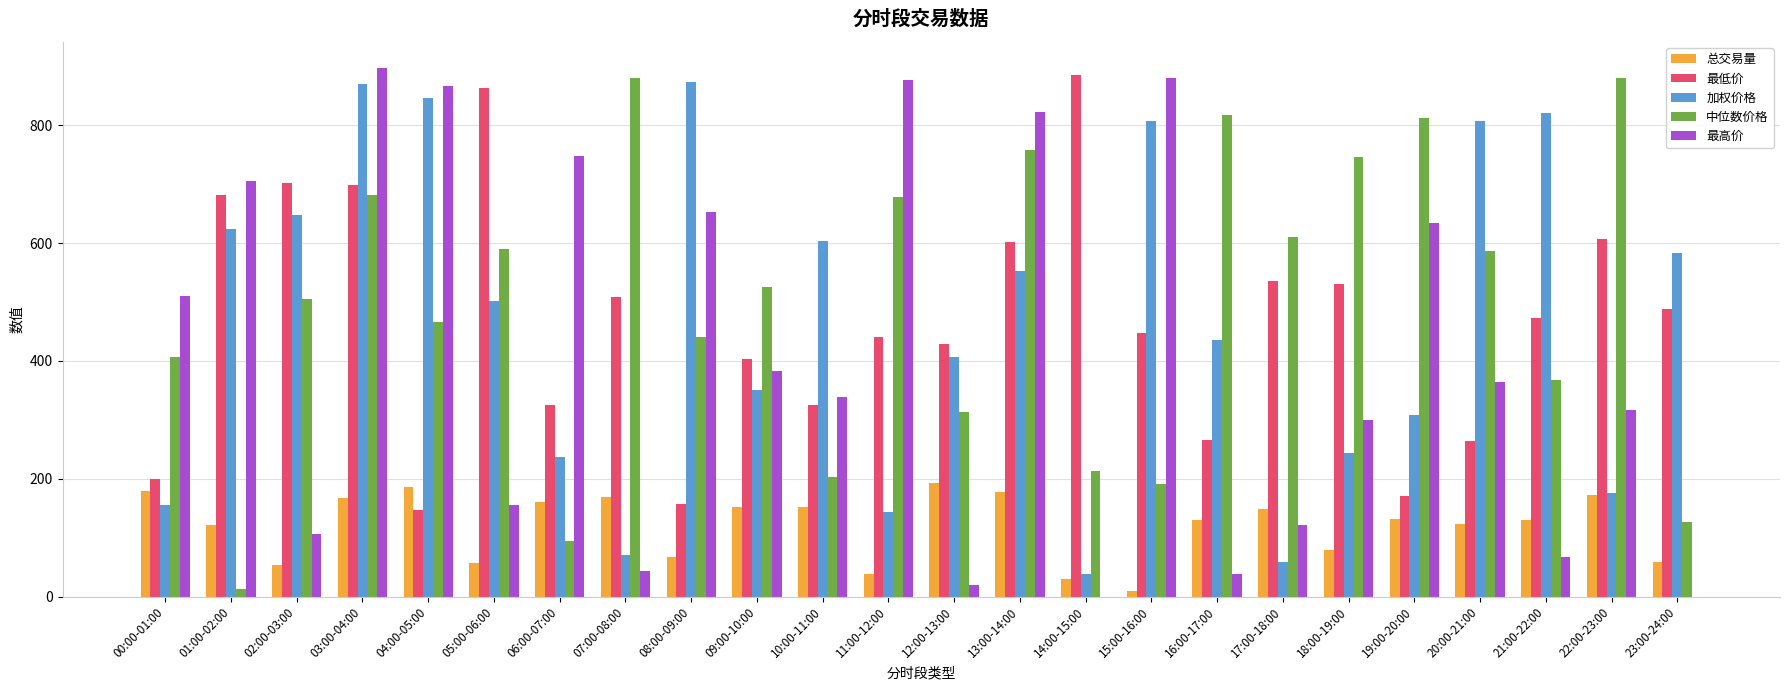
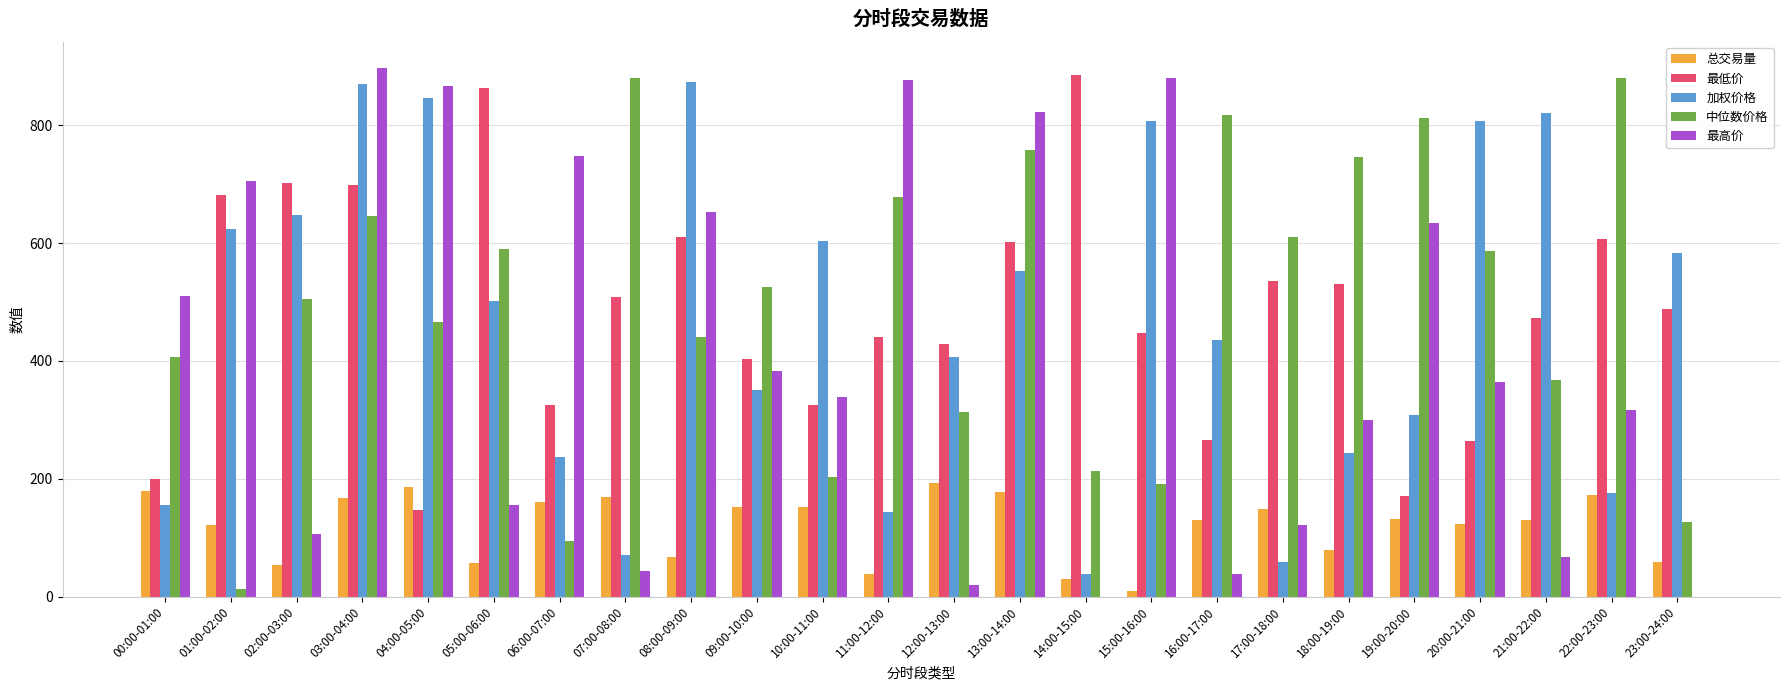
  {
    "总交易量": {
      "00:00-01:00": 180,
      "01:00-02:00": 120,
      "02:00-03:00": 50,
      "03:00-04:00": 170,
      "04:00-05:00": 190,
      "05:00-06:00": 60,
      "06:00-07:00": 160,
      "07:00-08:00": 170,
      "08:00-09:00": 70,
      "09:00-10:00": 150,
      "10:00-11:00": 150,
      "11:00-12:00": 40,
      "12:00-13:00": 190,
      "13:00-14:00": 180,
      "14:00-15:00": 30,
      "15:00-16:00": 10,
      "16:00-17:00": 130,
      "17:00-18:00": 150,
      "18:00-19:00": 80,
      "19:00-20:00": 130,
      "20:00-21:00": 120,
      "21:00-22:00": 130,
      "22:00-23:00": 170,
      "23:00-24:00": 60
    },
    "最低价": {
      "00:00-01:00": 200,
      "01:00-02:00": 680,
      "02:00-03:00": 700,
      "03:00-04:00": 700,
      "04:00-05:00": 150,
      "05:00-06:00": 860,
      "06:00-07:00": 330,
      "07:00-08:00": 510,
-     "08:00-09:00": 160,
+     "08:00-09:00": 610,
      "09:00-10:00": 400,
      "10:00-11:00": 320,
      "11:00-12:00": 440,
      "12:00-13:00": 430,
      "13:00-14:00": 600,
      "14:00-15:00": 890,
      "15:00-16:00": 450,
      "16:00-17:00": 270,
      "17:00-18:00": 540,
      "18:00-19:00": 530,
      "19:00-20:00": 170,
      "20:00-21:00": 260,
      "21:00-22:00": 470,
      "22:00-23:00": 610,
      "23:00-24:00": 490
    },
    "加权价格": {
      "00:00-01:00": 160,
      "01:00-02:00": 620,
      "02:00-03:00": 650,
      "03:00-04:00": 870,
      "04:00-05:00": 850,
      "05:00-06:00": 500,
      "06:00-07:00": 240,
      "07:00-08:00": 70,
      "08:00-09:00": 870,
      "09:00-10:00": 350,
      "10:00-11:00": 600,
      "11:00-12:00": 140,
      "12:00-13:00": 410,
      "13:00-14:00": 550,
      "14:00-15:00": 40,
      "15:00-16:00": 810,
      "16:00-17:00": 430,
      "17:00-18:00": 60,
      "18:00-19:00": 240,
      "19:00-20:00": 310,
      "20:00-21:00": 810,
      "21:00-22:00": 820,
      "22:00-23:00": 180,
      "23:00-24:00": 580
    },
    "中位数价格": {
      "00:00-01:00": 410,
      "01:00-02:00": 10,
      "02:00-03:00": 510,
-     "03:00-04:00": 680,
+     "03:00-04:00": 650,
      "04:00-05:00": 470,
      "05:00-06:00": 590,
      "06:00-07:00": 90,
      "07:00-08:00": 880,
      "08:00-09:00": 440,
      "09:00-10:00": 530,
      "10:00-11:00": 200,
      "11:00-12:00": 680,
      "12:00-13:00": 310,
      "13:00-14:00": 760,
      "14:00-15:00": 210,
      "15:00-16:00": 190,
      "16:00-17:00": 820,
      "17:00-18:00": 610,
      "18:00-19:00": 750,
      "19:00-20:00": 810,
      "20:00-21:00": 590,
      "21:00-22:00": 370,
      "22:00-23:00": 880,
      "23:00-24:00": 130
    },
    "最高价": {
      "00:00-01:00": 510,
      "01:00-02:00": 710,
      "02:00-03:00": 110,
      "03:00-04:00": 900,
      "04:00-05:00": 870,
      "05:00-06:00": 160,
      "06:00-07:00": 750,
      "07:00-08:00": 40,
      "08:00-09:00": 650,
      "09:00-10:00": 380,
      "10:00-11:00": 340,
      "11:00-12:00": 880,
      "12:00-13:00": 20,
      "13:00-14:00": 820,
      "14:00-15:00": 0,
      "15:00-16:00": 880,
      "16:00-17:00": 40,
      "17:00-18:00": 120,
      "18:00-19:00": 300,
      "19:00-20:00": 630,
      "20:00-21:00": 360,
      "21:00-22:00": 70,
      "22:00-23:00": 320,
      "23:00-24:00": 0
    }
  }
